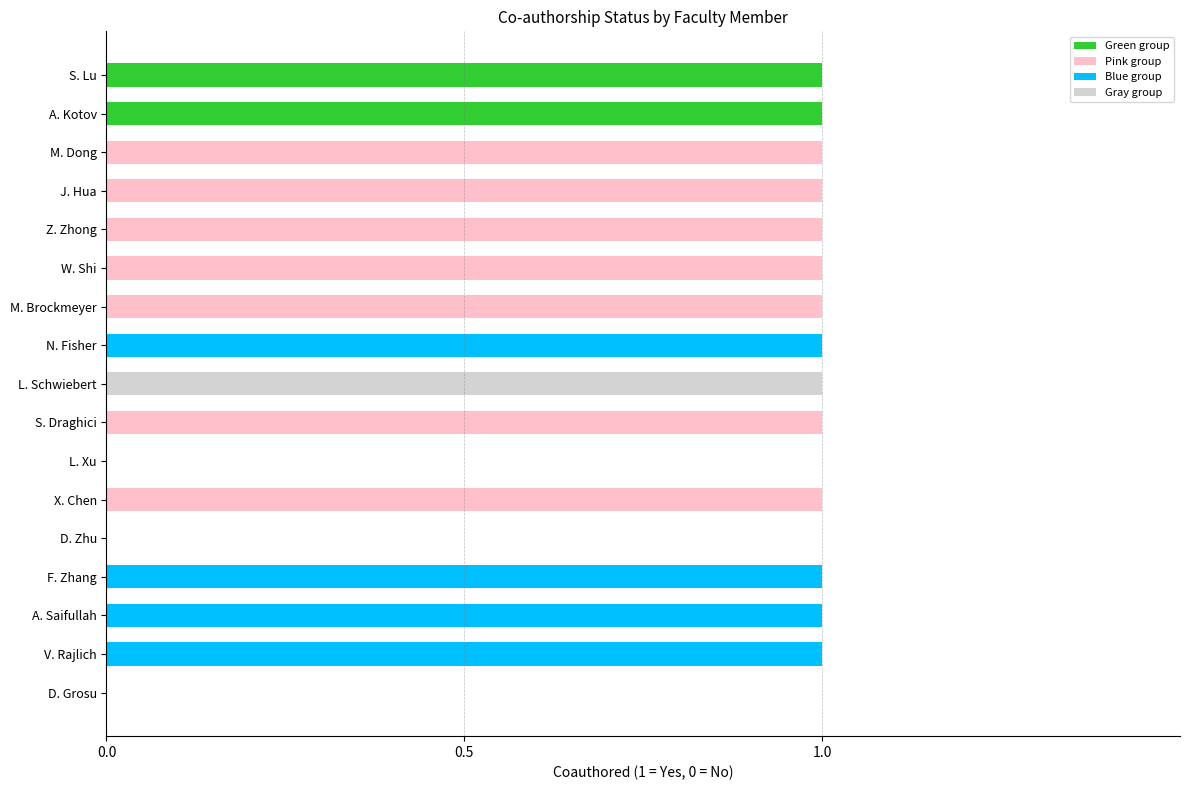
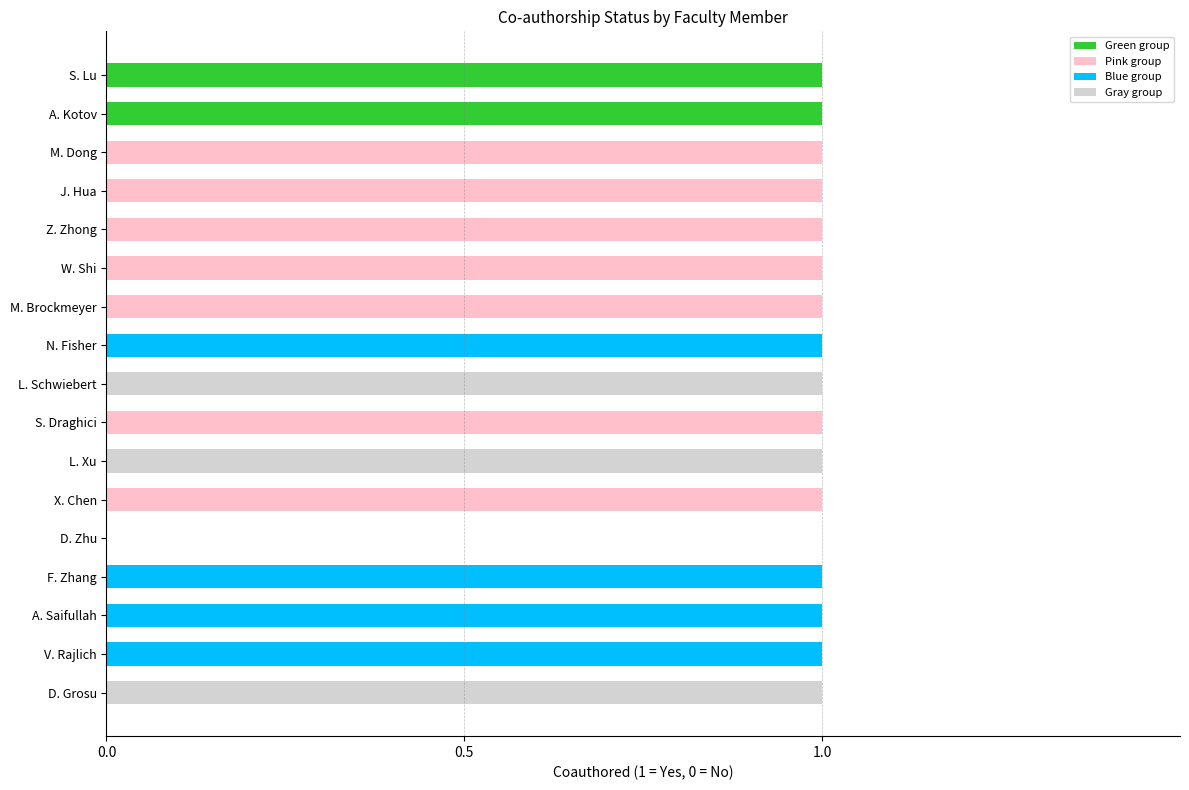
  {
    "S. Lu": 1,
    "A. Kotov": 1,
    "M. Dong": 1,
    "J. Hua": 1,
    "Z. Zhong": 1,
    "W. Shi": 1,
    "M. Brockmeyer": 1,
    "N. Fisher": 1,
    "L. Schwiebert": 1,
    "S. Draghici": 1,
-   "L. Xu": 0,
+   "L. Xu": 1,
    "X. Chen": 1,
    "D. Zhu": 0,
    "F. Zhang": 1,
    "A. Saifullah": 1,
    "V. Rajlich": 1,
-   "D. Grosu": 0
+   "D. Grosu": 1
  }
